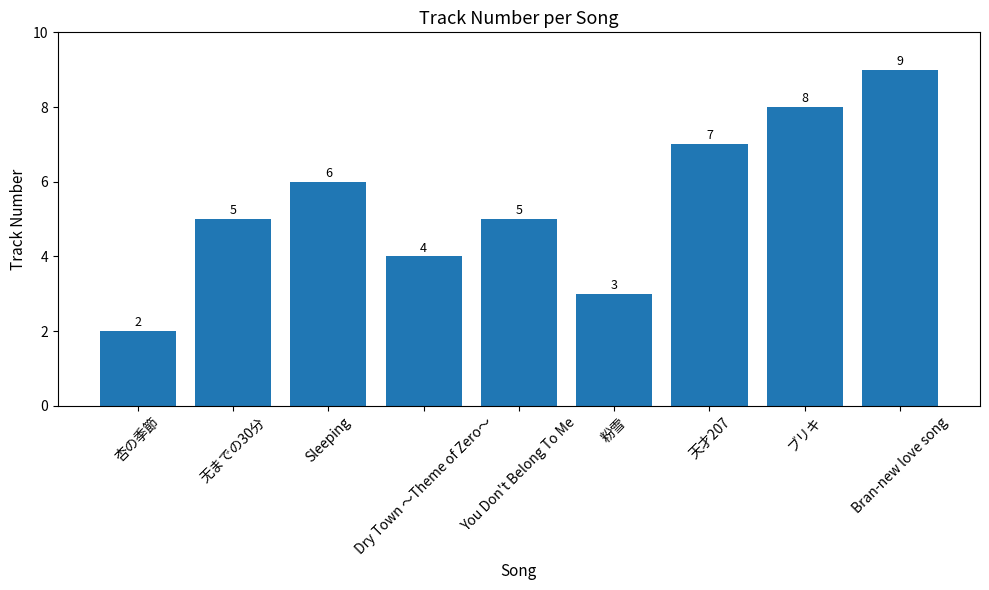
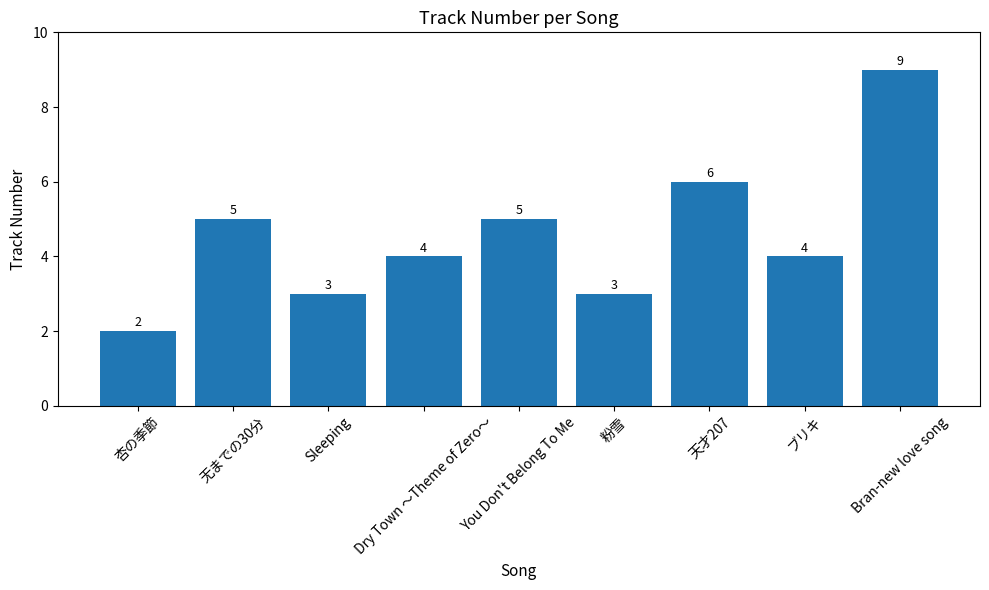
  {
    "杏の季節": 2,
    "无までの30分": 5,
-   "Sleeping": 6,
+   "Sleeping": 3,
    "Dry Town ～Theme of Zero～": 4,
    "You Don't Belong To Me": 5,
    "粉雪": 3,
-   "天才207": 7,
-   "ブリキ": 8,
+   "天才207": 6,
+   "ブリキ": 4,
    "Bran-new love song": 9
  }
